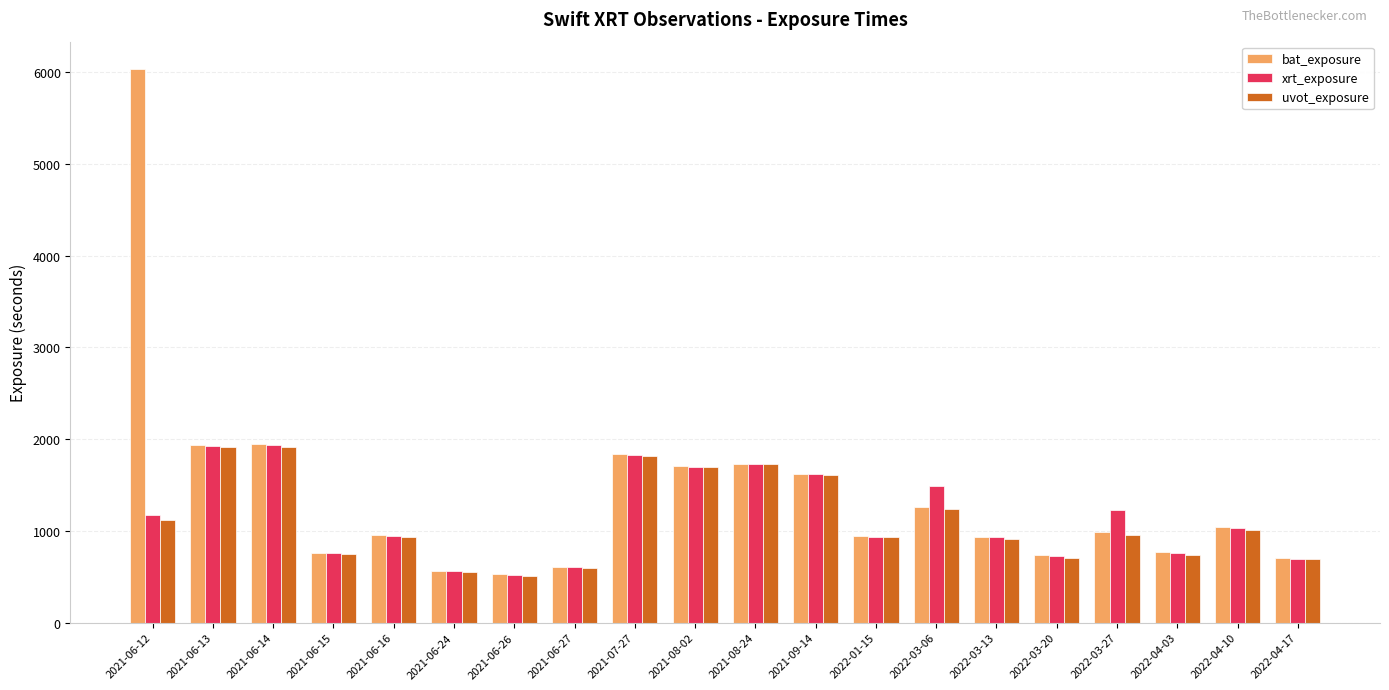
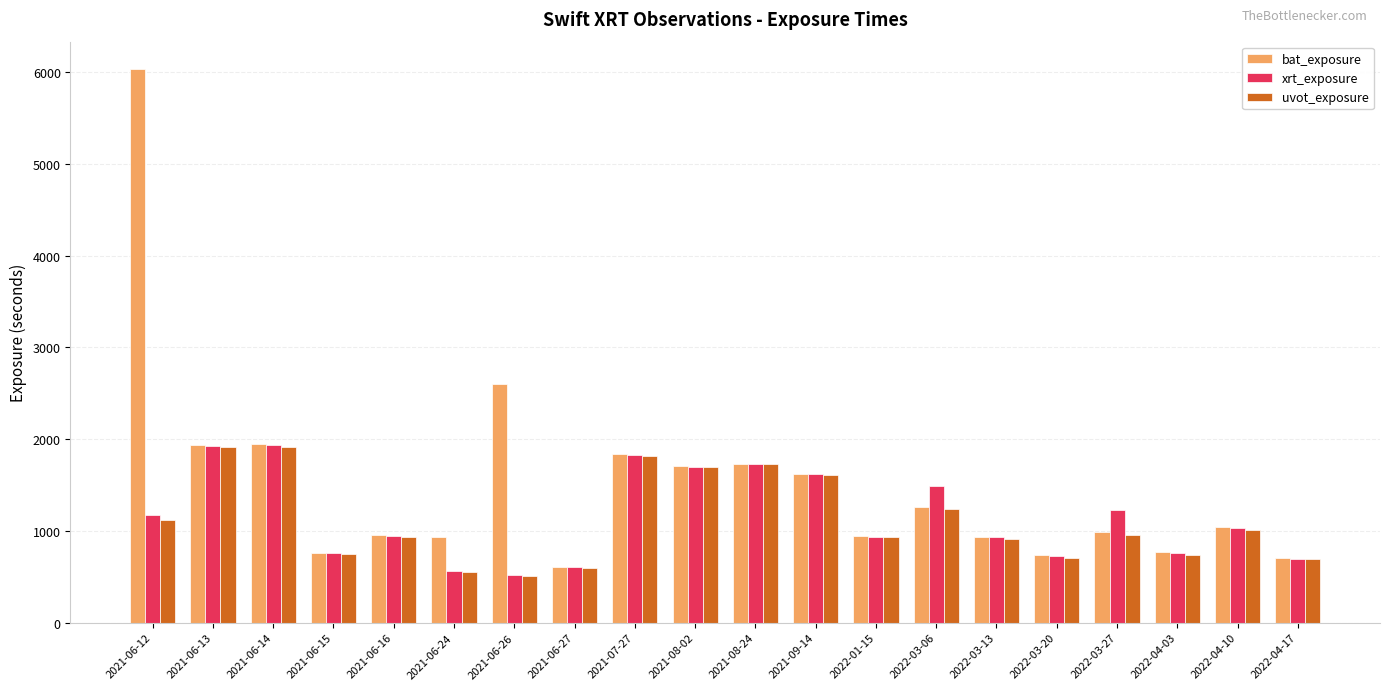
  {
    "bat_exposure": {
      "2021-06-12": 6000,
      "2021-06-13": 1900,
      "2021-06-14": 1900,
      "2021-06-15": 800,
      "2021-06-16": 1000,
-     "2021-06-24": 600,
-     "2021-06-26": 500,
+     "2021-06-24": 900,
+     "2021-06-26": 2600,
      "2021-06-27": 600,
      "2021-07-27": 1800,
      "2021-08-02": 1700,
      "2021-08-24": 1700,
      "2021-09-14": 1600,
      "2022-01-15": 900,
      "2022-03-06": 1300,
      "2022-03-13": 900,
      "2022-03-20": 700,
      "2022-03-27": 1000,
      "2022-04-03": 800,
      "2022-04-10": 1000,
      "2022-04-17": 700
    },
    "xrt_exposure": {
      "2021-06-12": 1200,
      "2021-06-13": 1900,
      "2021-06-14": 1900,
      "2021-06-15": 800,
      "2021-06-16": 900,
      "2021-06-24": 600,
      "2021-06-26": 500,
      "2021-06-27": 600,
      "2021-07-27": 1800,
      "2021-08-02": 1700,
      "2021-08-24": 1700,
      "2021-09-14": 1600,
      "2022-01-15": 900,
      "2022-03-06": 1500,
      "2022-03-13": 900,
      "2022-03-20": 700,
      "2022-03-27": 1200,
      "2022-04-03": 800,
      "2022-04-10": 1000,
      "2022-04-17": 700
    },
    "uvot_exposure": {
      "2021-06-12": 1100,
      "2021-06-13": 1900,
      "2021-06-14": 1900,
      "2021-06-15": 700,
      "2021-06-16": 900,
      "2021-06-24": 500,
      "2021-06-26": 500,
      "2021-06-27": 600,
      "2021-07-27": 1800,
      "2021-08-02": 1700,
      "2021-08-24": 1700,
      "2021-09-14": 1600,
      "2022-01-15": 900,
      "2022-03-06": 1200,
      "2022-03-13": 900,
      "2022-03-20": 700,
      "2022-03-27": 1000,
      "2022-04-03": 700,
      "2022-04-10": 1000,
      "2022-04-17": 700
    }
  }
